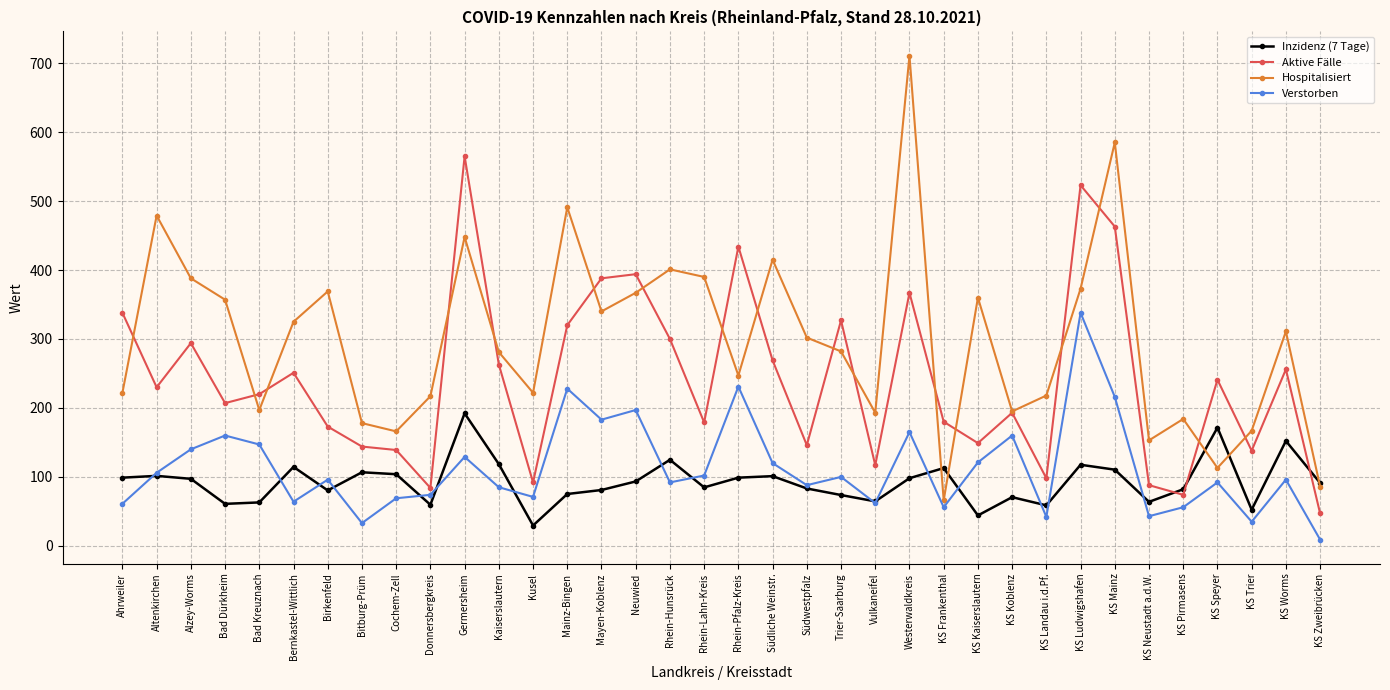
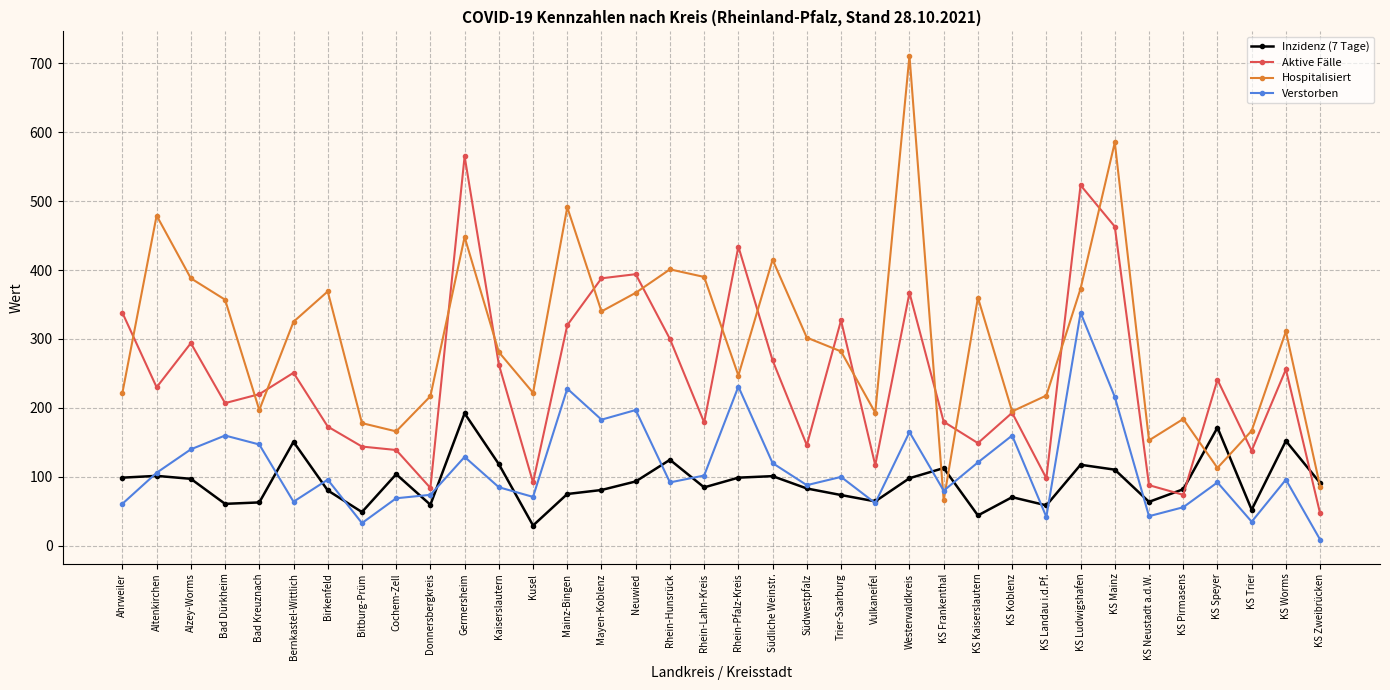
  {
    "Inzidenz (7 Tage)": {
      "Ahrweiler": 100,
      "Altenkirchen": 100,
      "Alzey-Worms": 100,
      "Bad Dürkheim": 60,
      "Bad Kreuznach": 60,
-     "Bernkastel-Wittlich": 110,
+     "Bernkastel-Wittlich": 150,
      "Birkenfeld": 80,
-     "Bitburg-Prüm": 110,
+     "Bitburg-Prüm": 50,
      "Cochem-Zell": 100,
      "Donnersbergkreis": 60,
      "Germersheim": 190,
      "Kaiserslautern": 120,
      "Kusel": 30,
      "Mainz-Bingen": 80,
      "Mayen-Koblenz": 80,
      "Neuwied": 90,
      "Rhein-Hunsrück": 120,
      "Rhein-Lahn-Kreis": 80,
      "Rhein-Pfalz-Kreis": 100,
      "Südliche Weinstr.": 100,
      "Südwestpfalz": 80,
      "Trier-Saarburg": 70,
      "Westerwaldkreis": 100,
      "KS Frankenthal": 110,
      "KS Kaiserslautern": 40,
      "KS Koblenz": 70,
      "KS Landau i.d.Pf.": 60,
      "KS Ludwigshafen": 120,
      "KS Mainz": 110,
      "KS Neustadt a.d.W.": 60,
      "KS Pirmasens": 80,
      "KS Speyer": 170,
      "KS Trier": 50,
      "KS Worms": 150,
      "KS Zweibrücken": 90
    },
    "Verstorben": {
      "Ahrweiler": 60,
      "Altenkirchen": 110,
      "Alzey-Worms": 140,
      "Bad Dürkheim": 160,
      "Bad Kreuznach": 150,
      "Bernkastel-Wittlich": 60,
      "Birkenfeld": 100,
      "Bitburg-Prüm": 30,
      "Cochem-Zell": 70,
      "Donnersbergkreis": 70,
      "Germersheim": 130,
      "Kaiserslautern": 90,
      "Kusel": 70,
      "Mainz-Bingen": 230,
      "Mayen-Koblenz": 180,
      "Neuwied": 200,
      "Rhein-Hunsrück": 90,
      "Rhein-Lahn-Kreis": 100,
      "Rhein-Pfalz-Kreis": 230,
      "Südliche Weinstr.": 120,
      "Südwestpfalz": 90,
      "Trier-Saarburg": 100,
      "Westerwaldkreis": 170,
-     "KS Frankenthal": 60,
+     "KS Frankenthal": 80,
      "KS Kaiserslautern": 120,
      "KS Koblenz": 160,
      "KS Landau i.d.Pf.": 40,
      "KS Ludwigshafen": 340,
      "KS Mainz": 220,
      "KS Neustadt a.d.W.": 40,
      "KS Pirmasens": 60,
      "KS Speyer": 90,
      "KS Trier": 40,
      "KS Worms": 100,
      "KS Zweibrücken": 10
    }
  }
